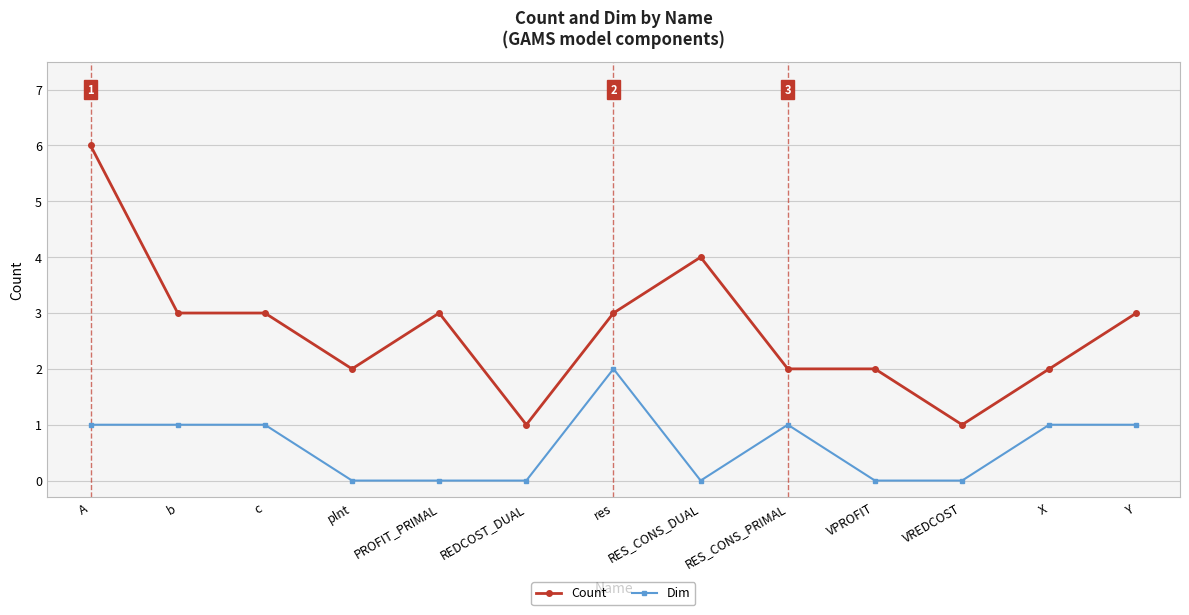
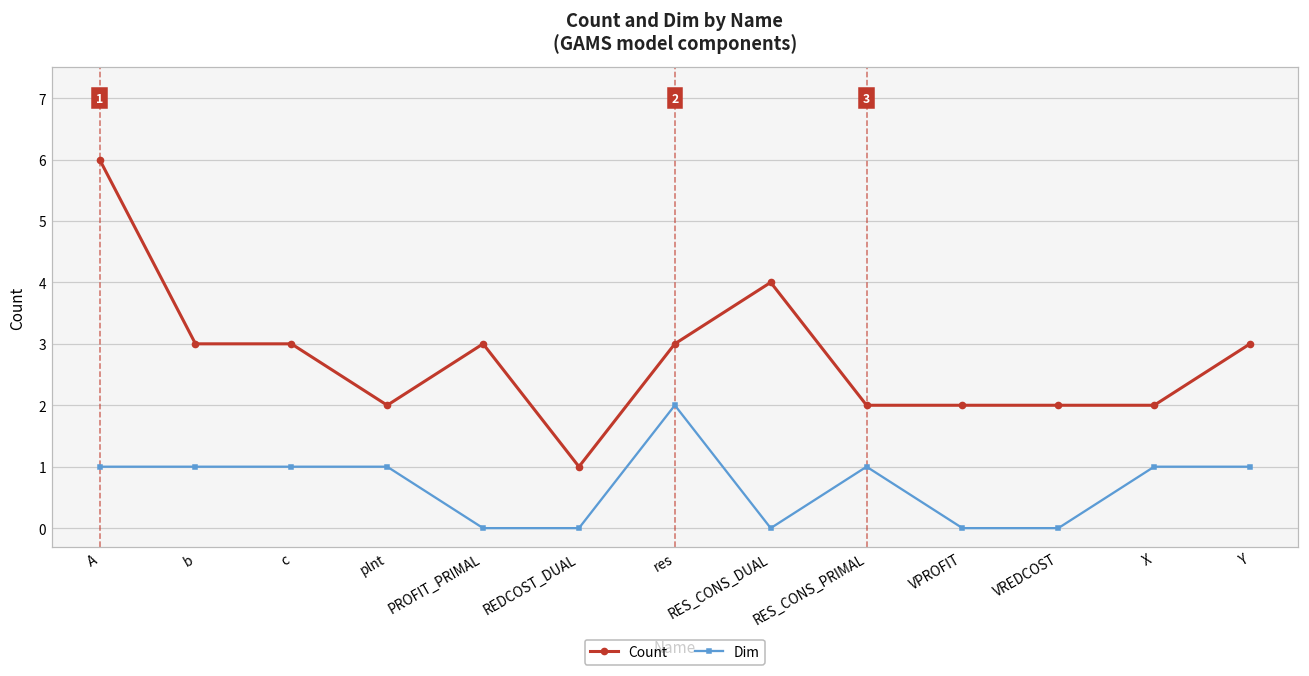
  {
    "Count": {
      "A": 6,
      "b": 3,
      "c": 3,
      "plnt": 2,
      "PROFIT_PRIMAL": 3,
      "REDCOST_DUAL": 1,
      "res": 3,
      "RES_CONS_DUAL": 4,
      "RES_CONS_PRIMAL": 2,
      "VPROFIT": 2,
-     "VREDCOST": 1,
+     "VREDCOST": 2,
      "X": 2,
      "Y": 3
    },
    "Dim": {
      "A": 1,
      "b": 1,
      "c": 1,
-     "plnt": 0,
+     "plnt": 1,
      "PROFIT_PRIMAL": 0,
      "REDCOST_DUAL": 0,
      "res": 2,
      "RES_CONS_DUAL": 0,
      "RES_CONS_PRIMAL": 1,
      "VPROFIT": 0,
      "VREDCOST": 0,
      "X": 1,
      "Y": 1
    }
  }
